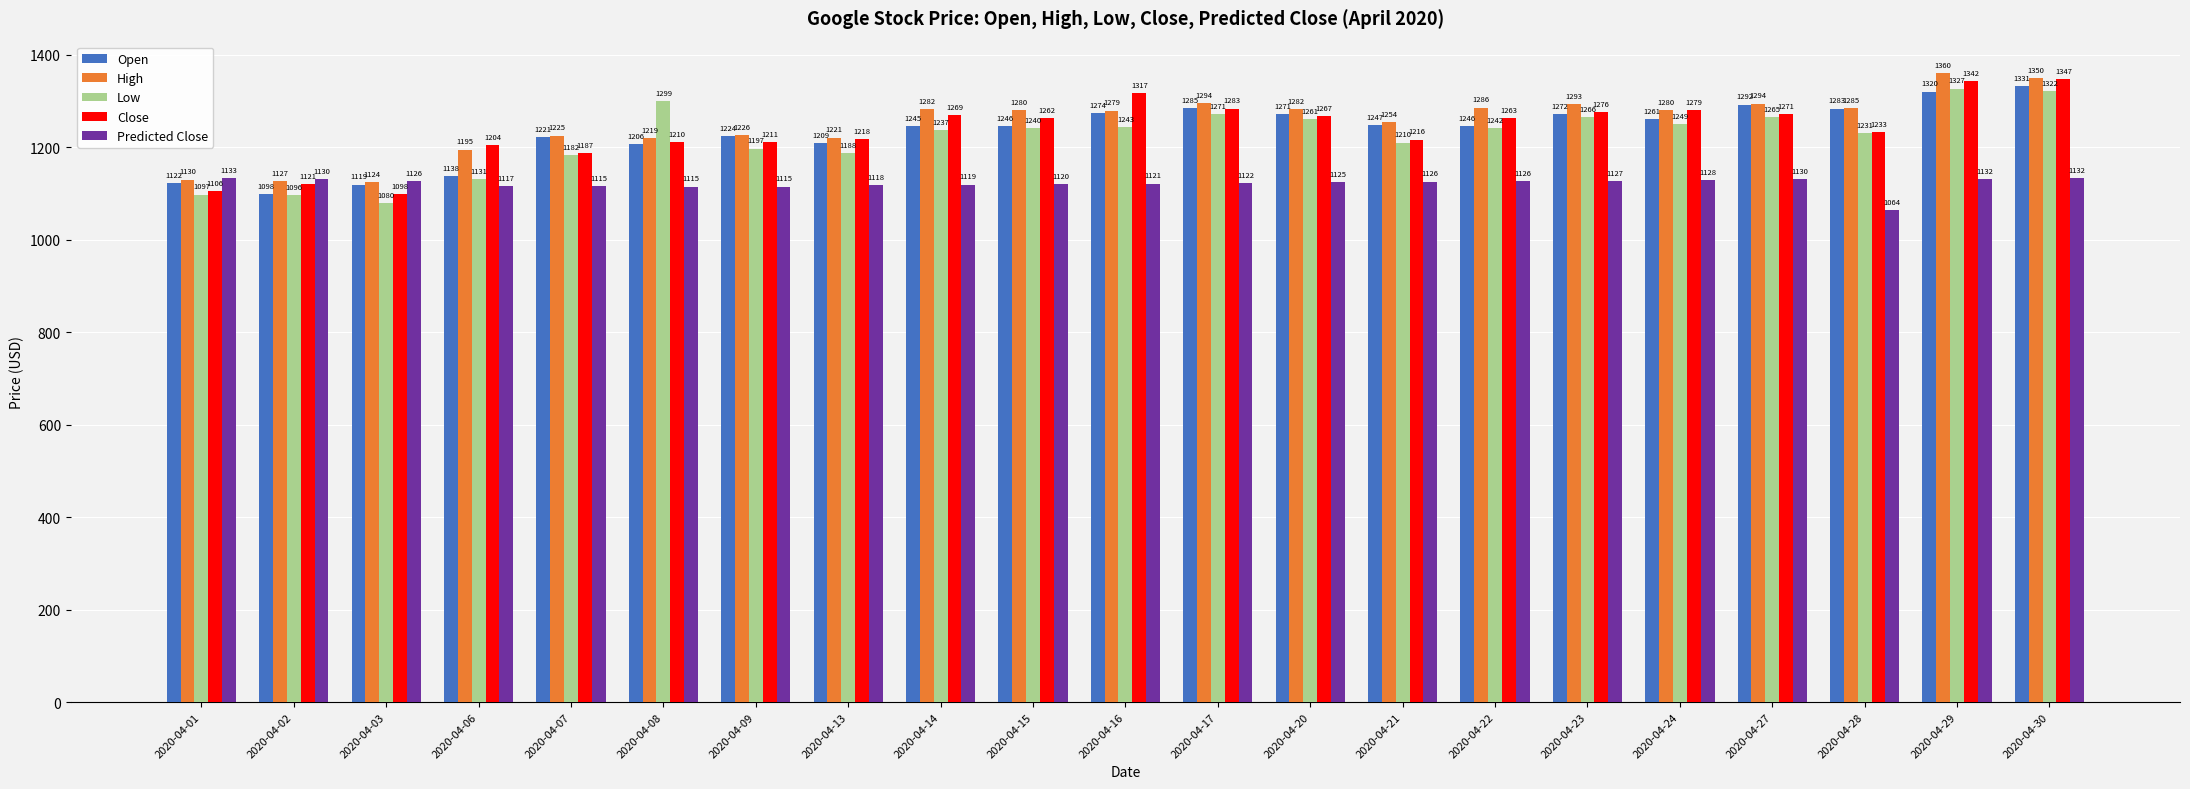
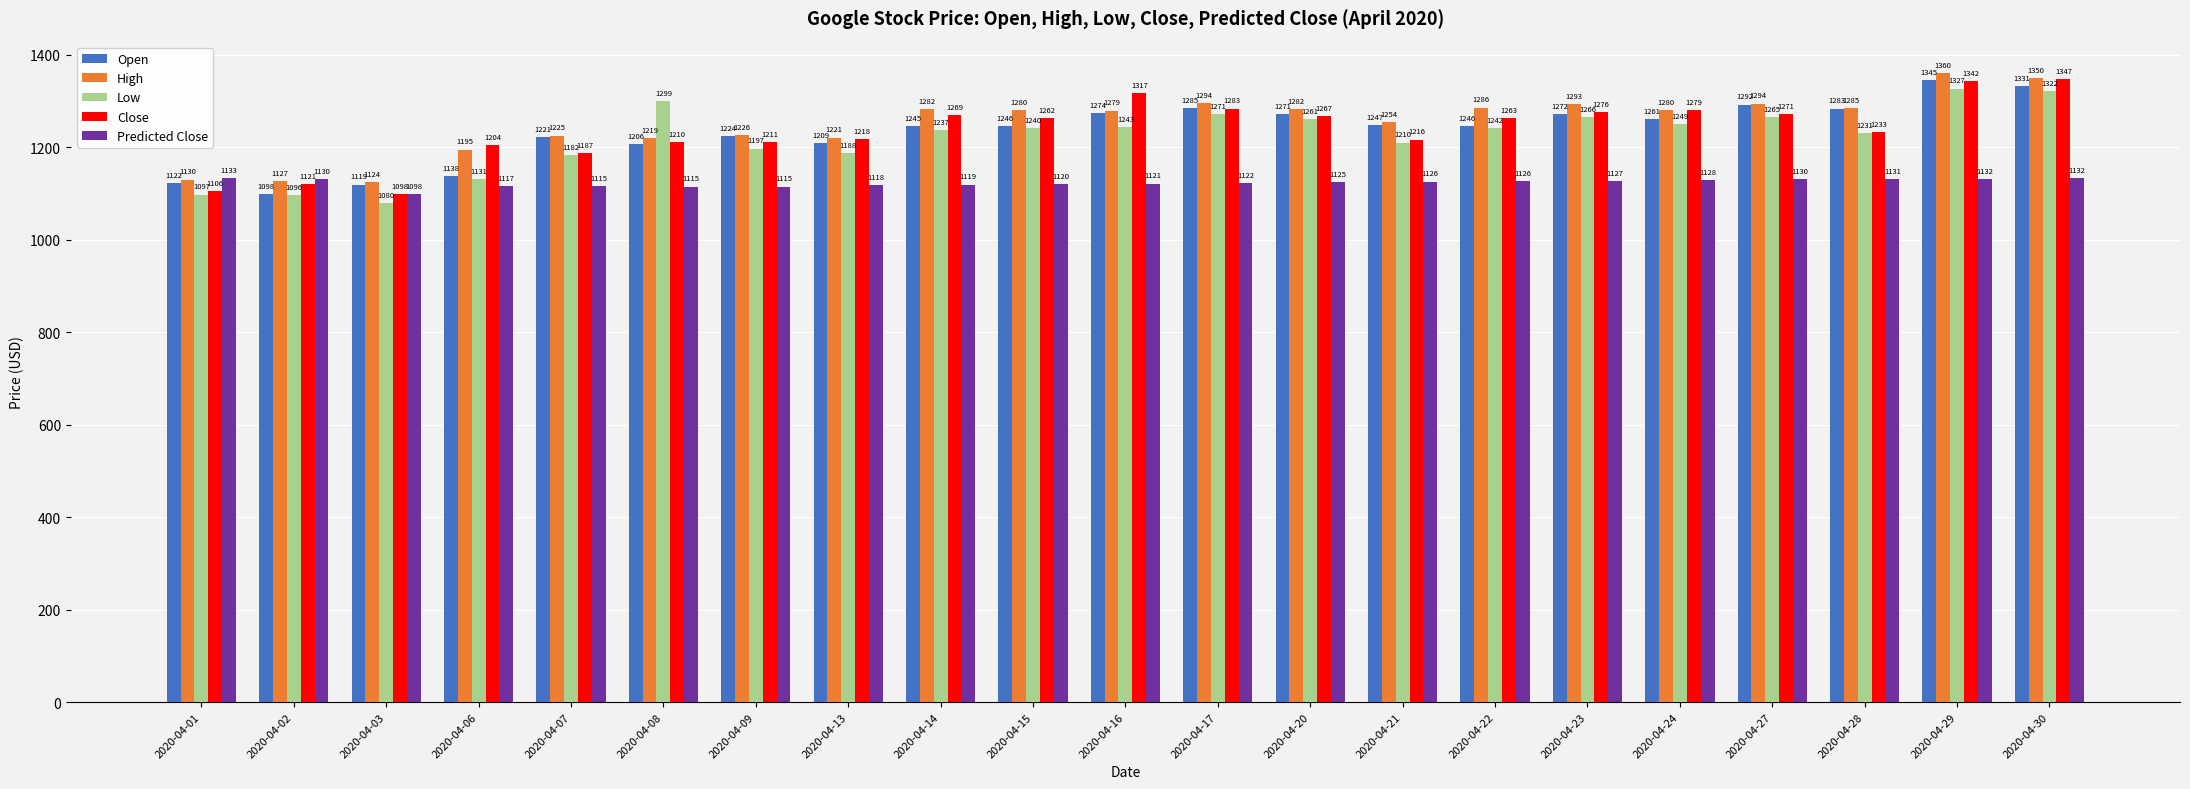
  {
    "Open": {
      "2020-04-01": 1122,
      "2020-04-02": 1098,
      "2020-04-03": 1119,
      "2020-04-06": 1138,
      "2020-04-07": 1221,
      "2020-04-08": 1206,
      "2020-04-13": 1209,
      "2020-04-14": 1245,
      "2020-04-15": 1246,
      "2020-04-16": 1274,
      "2020-04-17": 1285,
      "2020-04-20": 1271,
      "2020-04-21": 1247,
      "2020-04-22": 1246,
      "2020-04-23": 1272,
      "2020-04-24": 1261,
-     "2020-04-29": 1320,
+     "2020-04-29": 1345,
      "2020-04-30": 1331
    },
    "High": {
      "2020-04-01": 1130,
      "2020-04-02": 1127,
      "2020-04-03": 1124,
      "2020-04-06": 1195,
      "2020-04-07": 1225,
      "2020-04-08": 1219,
      "2020-04-13": 1221,
      "2020-04-14": 1282,
      "2020-04-15": 1280,
      "2020-04-16": 1279,
      "2020-04-17": 1294,
      "2020-04-20": 1282,
      "2020-04-21": 1254,
      "2020-04-22": 1286,
      "2020-04-23": 1293,
      "2020-04-24": 1280,
      "2020-04-29": 1360,
      "2020-04-30": 1350
    },
    "Low": {
      "2020-04-01": 1097,
      "2020-04-02": 1096,
      "2020-04-03": 1080,
      "2020-04-06": 1131,
      "2020-04-07": 1182,
      "2020-04-08": 1299,
      "2020-04-09": 1197,
      "2020-04-13": 1188,
      "2020-04-14": 1237,
      "2020-04-15": 1240,
      "2020-04-16": 1243,
      "2020-04-17": 1271,
      "2020-04-20": 1261,
      "2020-04-21": 1210,
      "2020-04-22": 1242,
      "2020-04-23": 1266,
      "2020-04-24": 1249,
      "2020-04-27": 1265,
      "2020-04-29": 1327,
      "2020-04-30": 1322
    },
    "Close": {
      "2020-04-01": 1106,
      "2020-04-02": 1121,
      "2020-04-06": 1204,
      "2020-04-07": 1187,
      "2020-04-08": 1210,
      "2020-04-09": 1211,
      "2020-04-13": 1218,
      "2020-04-14": 1269,
      "2020-04-15": 1262,
      "2020-04-16": 1317,
      "2020-04-17": 1283,
      "2020-04-20": 1267,
      "2020-04-21": 1216,
      "2020-04-22": 1263,
      "2020-04-23": 1276,
      "2020-04-24": 1279,
      "2020-04-27": 1271,
      "2020-04-29": 1342,
      "2020-04-30": 1347
    },
    "Predicted Close": {
      "2020-04-01": 1133,
      "2020-04-02": 1130,
-     "2020-04-03": 1126,
+     "2020-04-03": 1098,
      "2020-04-06": 1117,
      "2020-04-07": 1115,
      "2020-04-08": 1115,
      "2020-04-09": 1115,
      "2020-04-13": 1118,
      "2020-04-14": 1119,
      "2020-04-15": 1120,
      "2020-04-16": 1121,
      "2020-04-17": 1122,
      "2020-04-20": 1125,
      "2020-04-21": 1126,
      "2020-04-22": 1126,
      "2020-04-23": 1127,
      "2020-04-24": 1128,
      "2020-04-27": 1130,
-     "2020-04-28": 1064,
+     "2020-04-28": 1131,
      "2020-04-29": 1132,
      "2020-04-30": 1132
    }
  }
